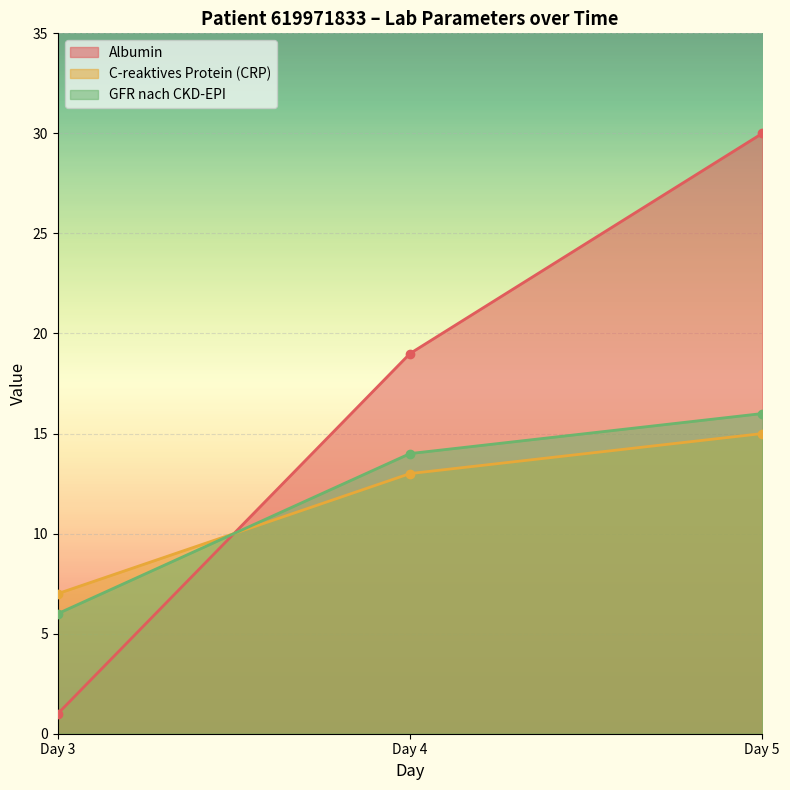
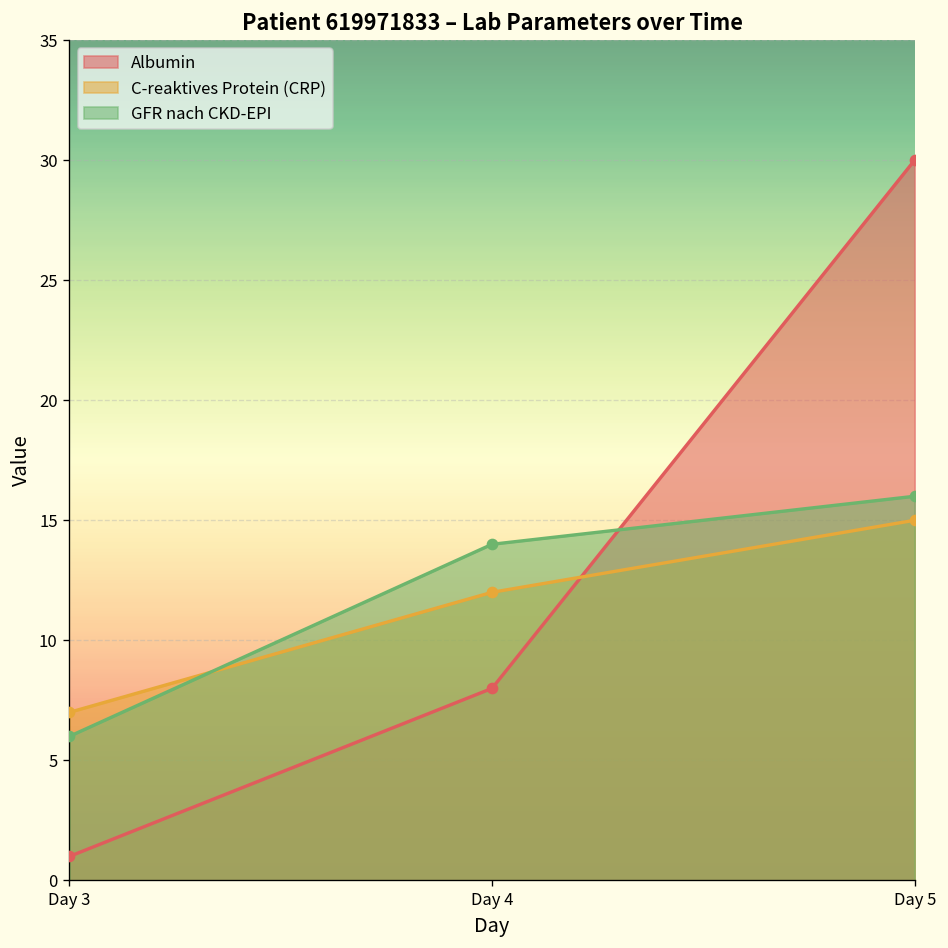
  {
    "Albumin": {
      "Day 3": 1,
-     "Day 4": 19,
+     "Day 4": 8,
      "Day 5": 30
    },
    "C-reaktives Protein (CRP)": {
      "Day 3": 7,
-     "Day 4": 13,
+     "Day 4": 12,
      "Day 5": 15
    },
    "GFR nach CKD-EPI": {
      "Day 3": 6,
      "Day 4": 14,
      "Day 5": 16
    }
  }
